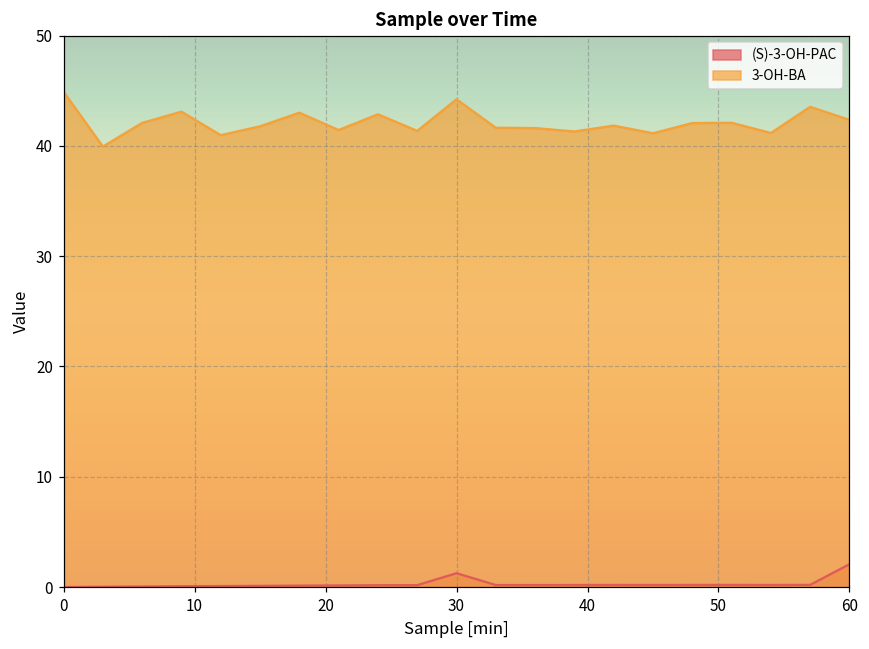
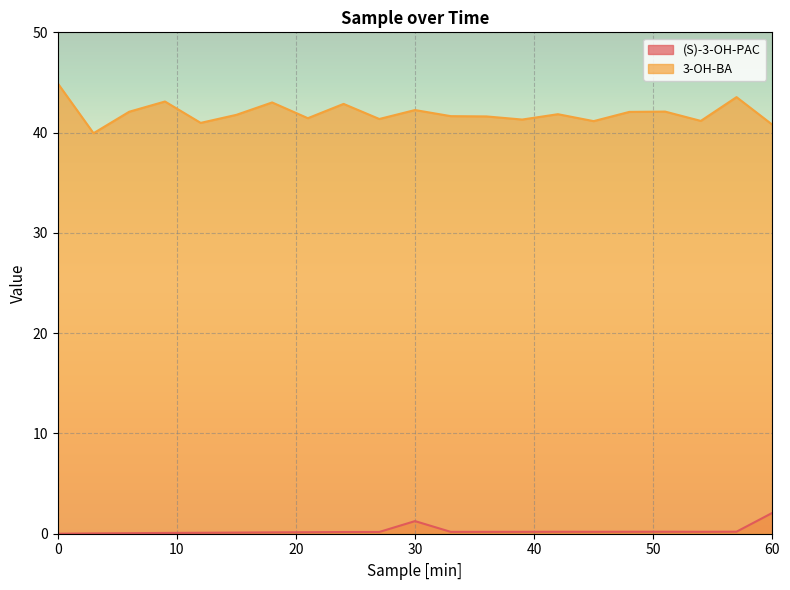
  {
    "(S)-3-OH-PAC": {
      "0": 0.0,
      "30": 1.3,
      "60": 2.1
    },
    "3-OH-BA": {
      "0": 44.9,
-     "30": 44.2,
-     "60": 42.4
+     "30": 42.3,
+     "60": 40.8
    }
  }
